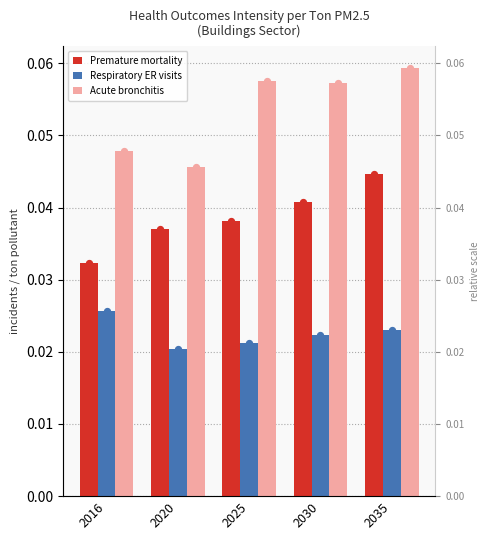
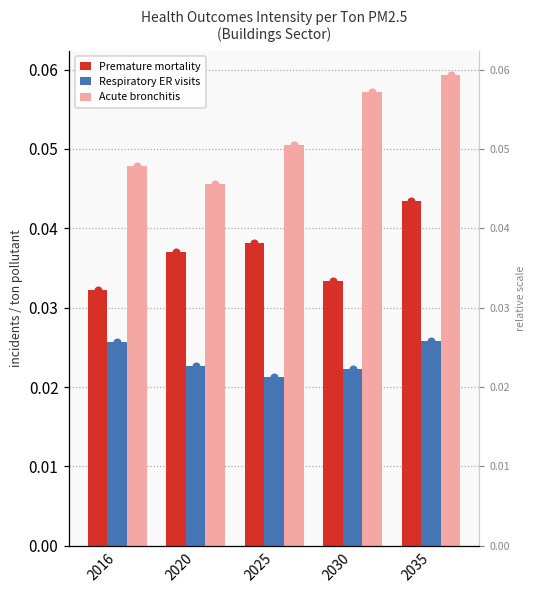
  {
    "Premature mortality": {
      "2016": 0.032,
      "2020": 0.037,
      "2025": 0.038,
-     "2030": 0.041,
-     "2035": 0.045
+     "2030": 0.033,
+     "2035": 0.043
    },
    "Respiratory ER visits": {
      "2016": 0.026,
-     "2020": 0.020,
+     "2020": 0.023,
      "2025": 0.021,
      "2030": 0.022,
-     "2035": 0.023
+     "2035": 0.026
    },
    "Acute bronchitis": {
      "2016": 0.048,
      "2020": 0.046,
-     "2025": 0.058,
+     "2025": 0.050,
      "2030": 0.057,
      "2035": 0.059
    }
  }
